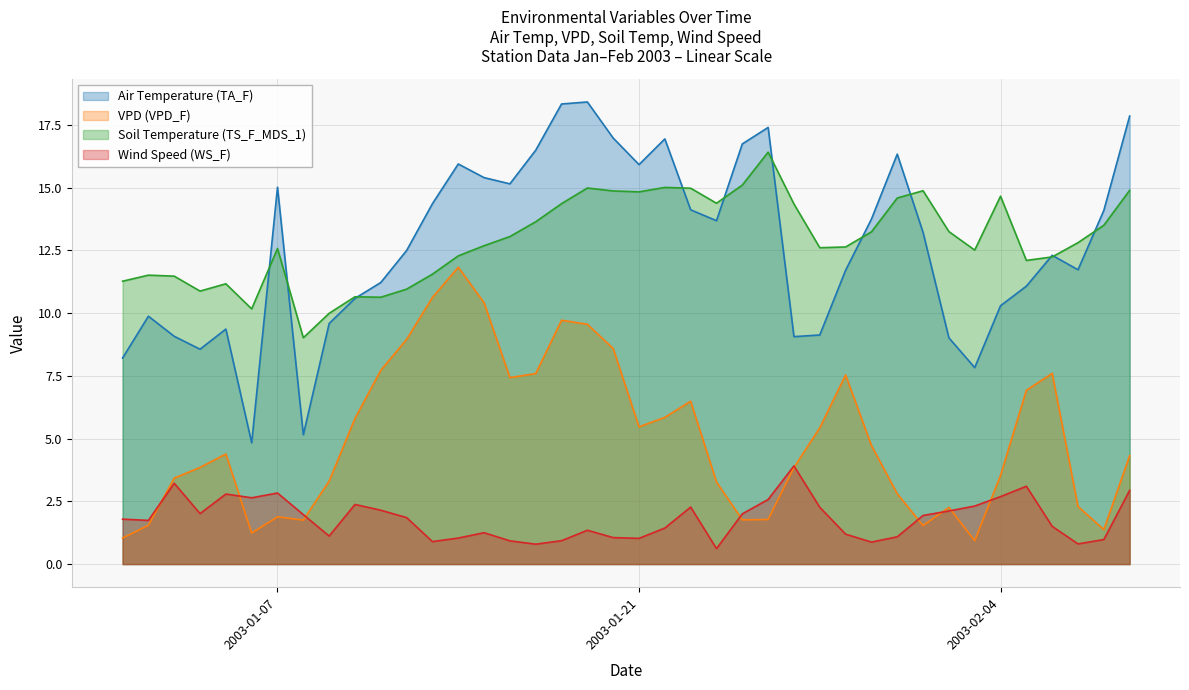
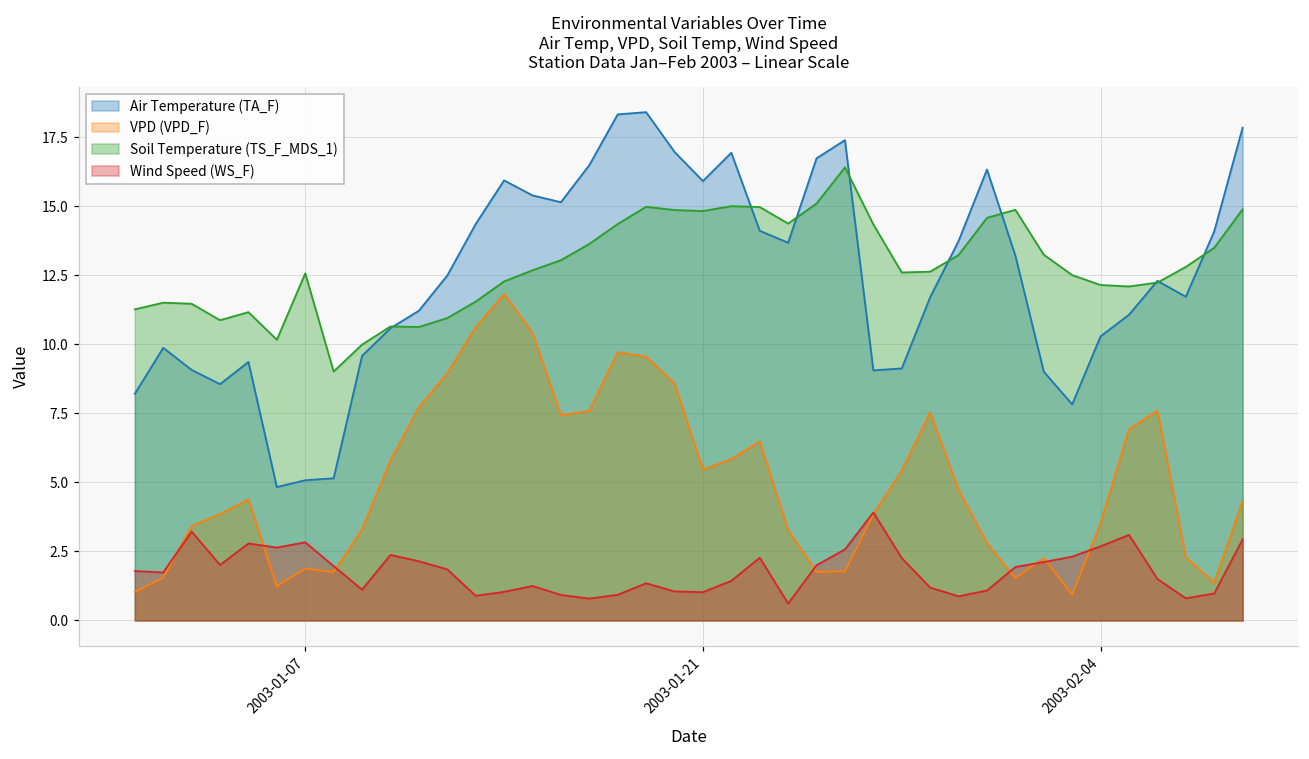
  {
    "Air Temperature (TA_F)": {
-     "2003-01-07": 15.0,
+     "2003-01-07": 5.1,
      "2003-01-21": 15.9,
      "2003-02-04": 10.3
    },
    "Soil Temperature (TS_F_MDS_1)": {
      "2003-01-07": 12.6,
      "2003-01-21": 14.8,
-     "2003-02-04": 14.7
+     "2003-02-04": 12.1
    }
  }
